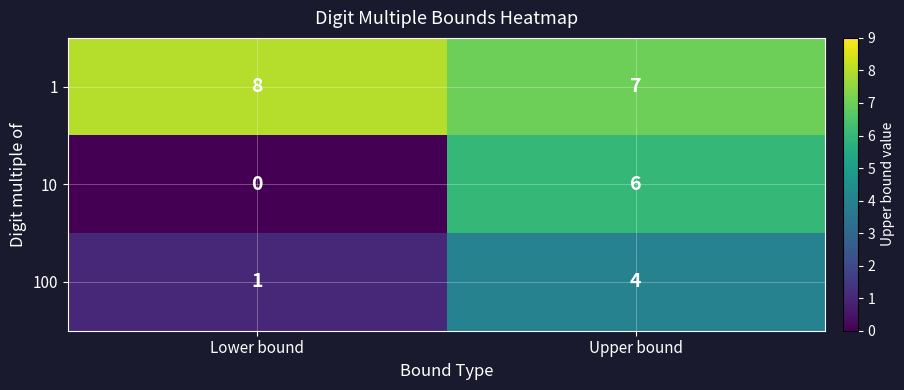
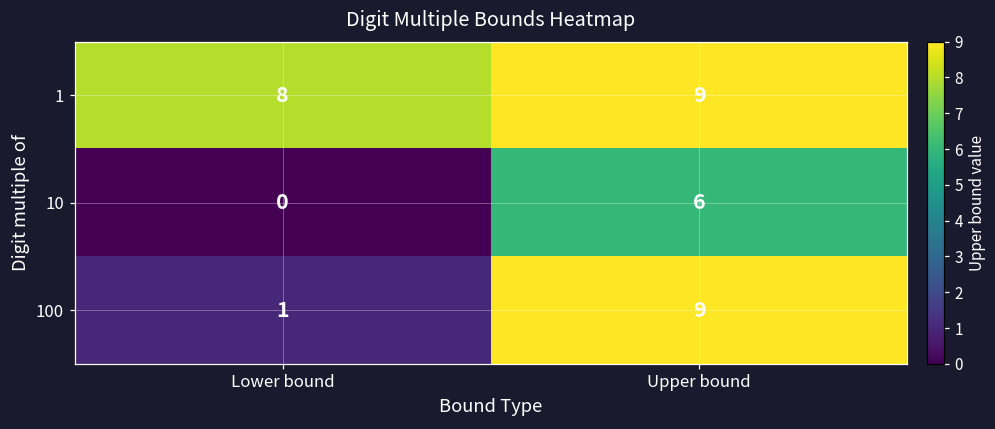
  {
    "1": {
      "Lower bound": 8,
-     "Upper bound": 7
+     "Upper bound": 9
    },
    "10": {
      "Lower bound": 0,
      "Upper bound": 6
    },
    "100": {
      "Lower bound": 1,
-     "Upper bound": 4
+     "Upper bound": 9
    }
  }
